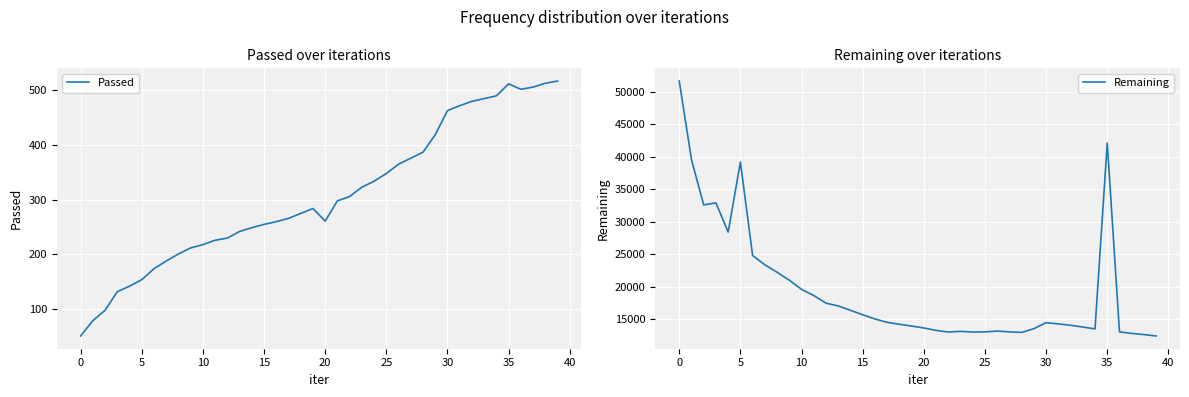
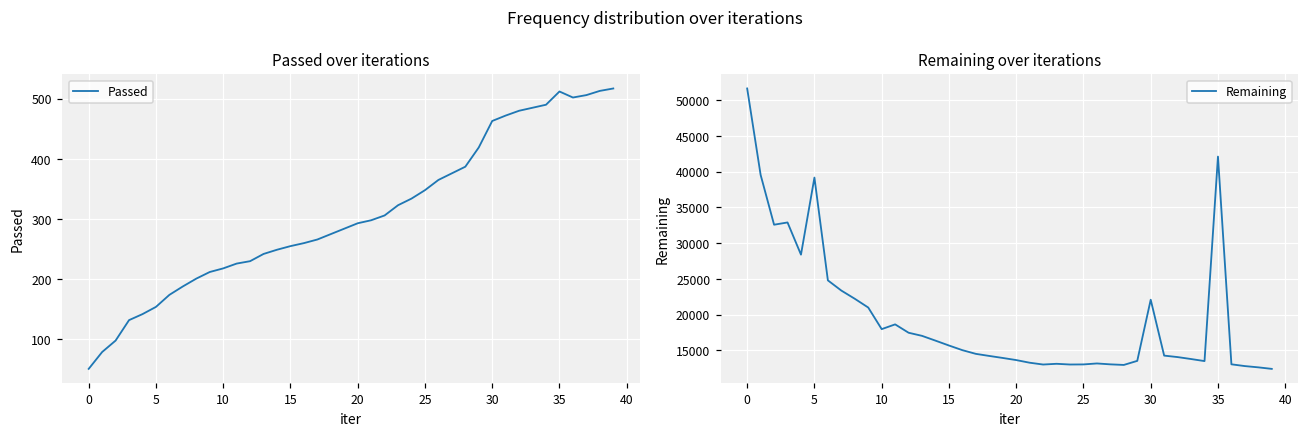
  {
    "Passed over iterations": {
      "0": 50,
      "5": 150,
      "10": 220,
      "15": 260,
-     "20": 260,
+     "20": 290,
      "25": 350,
      "30": 460,
      "35": 510
    },
    "Remaining over iterations": {
      "0": 52000,
      "5": 39000,
-     "10": 20000,
+     "10": 18000,
      "15": 16000,
      "20": 14000,
      "25": 13000,
-     "30": 14000,
+     "30": 22000,
      "35": 42000
    }
  }
